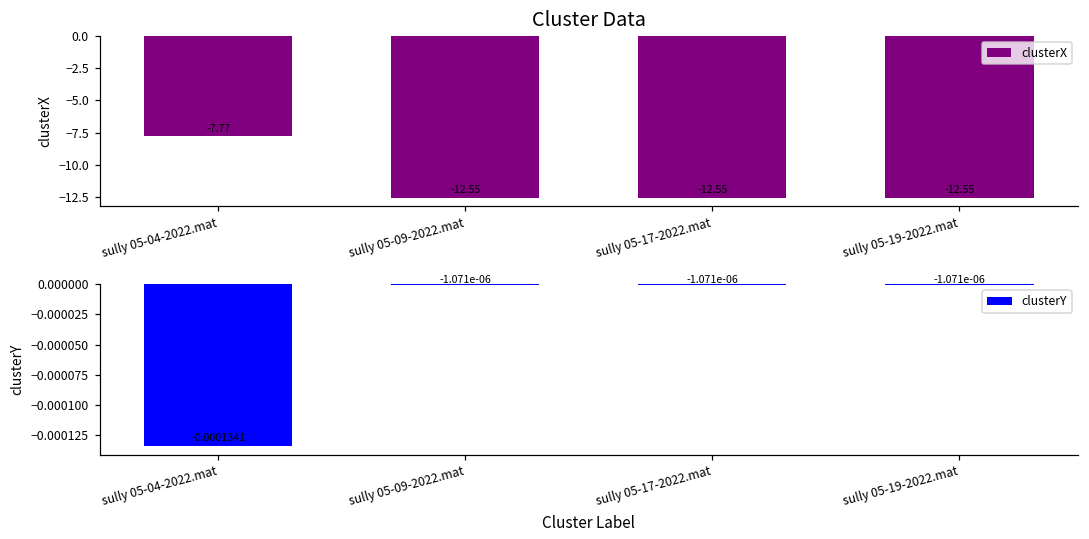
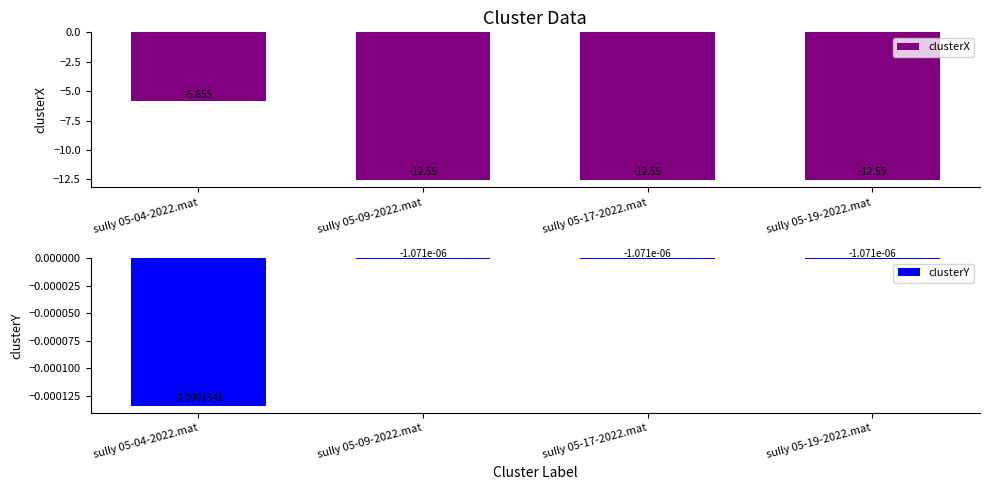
  {
    "Cluster Data": {
-     "sully 05-04-2022.mat": -7.77,
+     "sully 05-04-2022.mat": -5.855,
      "sully 05-09-2022.mat": -12.55,
      "sully 05-17-2022.mat": -12.55,
      "sully 05-19-2022.mat": -12.55
    }
  }
